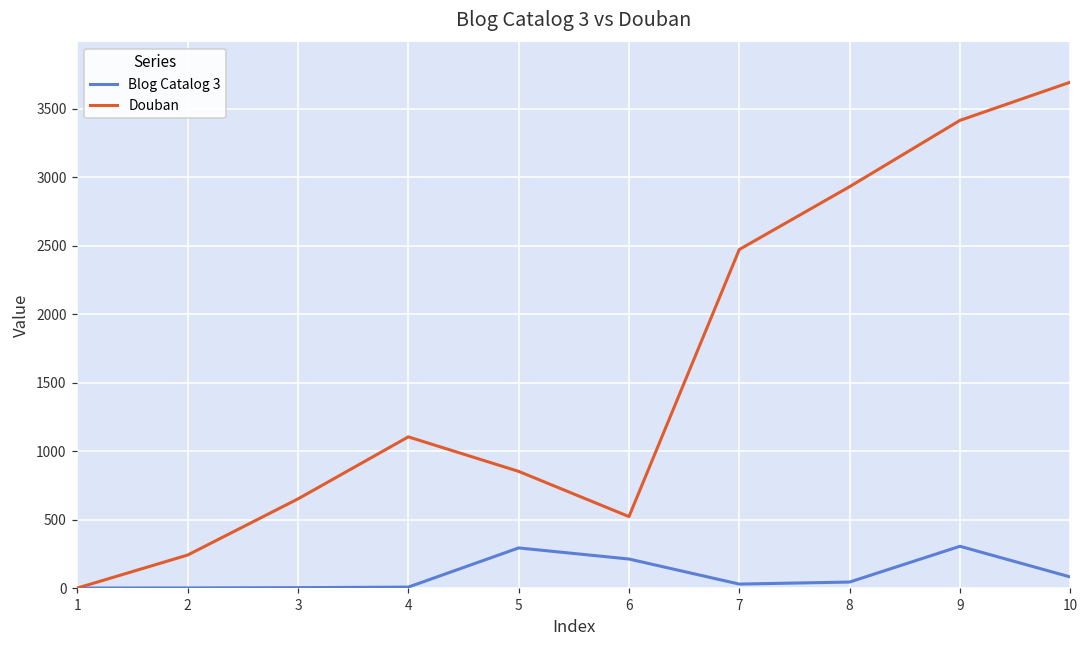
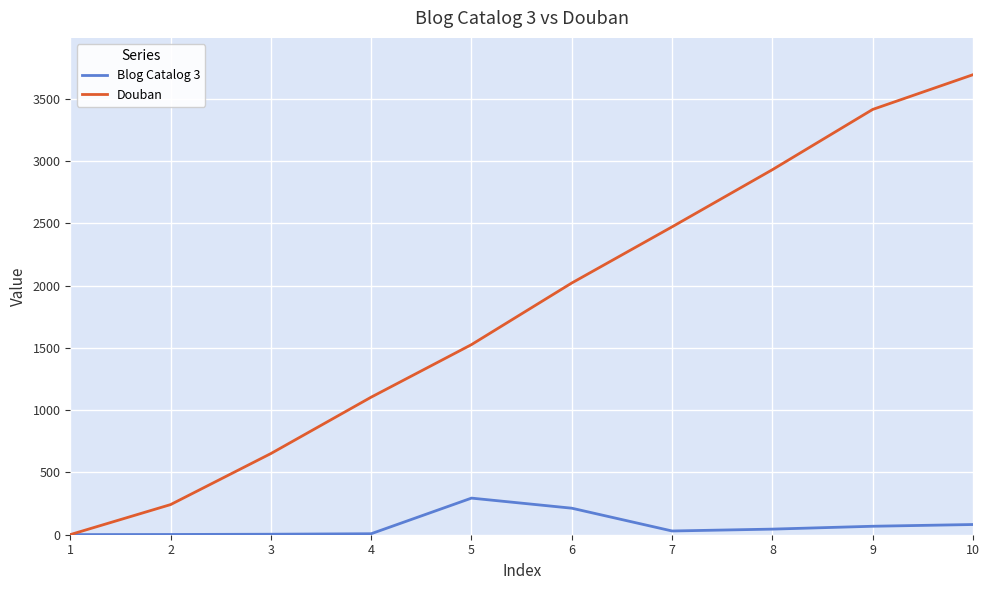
  {
    "Blog Catalog 3": {
      "2": 0,
      "3": 0,
      "4": 10,
      "5": 290,
      "6": 210,
      "7": 30,
      "8": 50,
-     "9": 310,
+     "9": 70,
      "10": 80
    },
    "Douban": {
      "2": 240,
      "3": 650,
      "4": 1110,
-     "5": 850,
-     "6": 520,
+     "5": 1530,
+     "6": 2020,
      "7": 2470,
      "8": 2930,
      "9": 3420,
      "10": 3700
    }
  }
